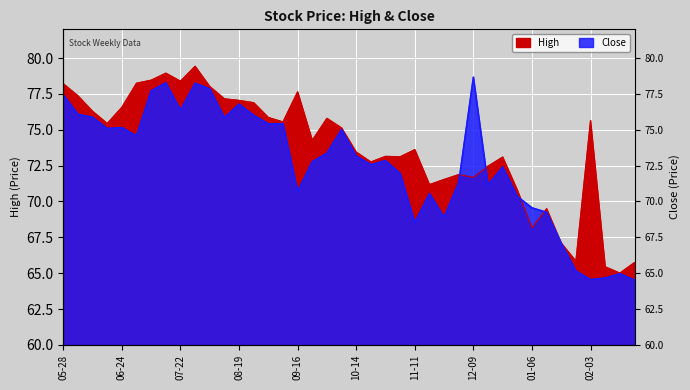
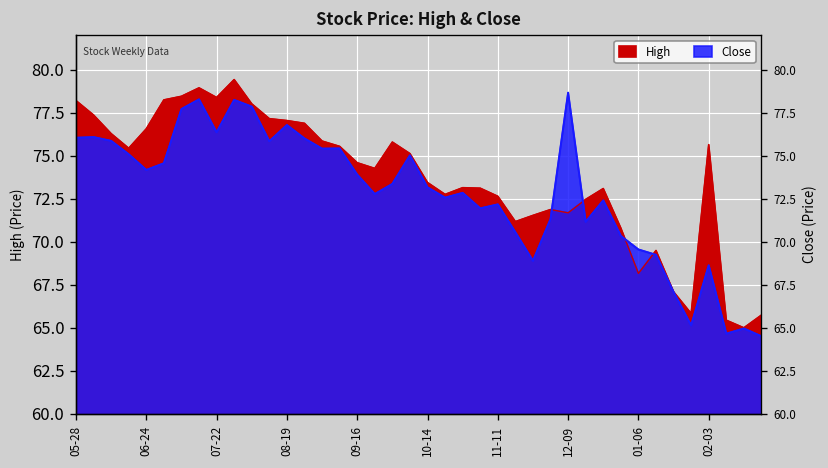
  {
    "High": {
      "05-28": 78.2,
      "06-24": 76.6,
      "07-22": 78.4,
      "08-19": 77.0,
-     "09-16": 77.6,
+     "09-16": 74.6,
      "10-14": 73.4,
-     "11-11": 73.6,
+     "11-11": 72.6,
      "12-09": 71.7,
      "01-06": 68.2,
      "02-03": 75.6
    },
    "Close": {
-     "05-28": 77.4,
-     "06-24": 75.2,
+     "05-28": 76.0,
+     "06-24": 74.2,
      "07-22": 76.4,
      "08-19": 76.8,
-     "09-16": 70.7,
+     "09-16": 73.9,
      "10-14": 73.2,
-     "11-11": 68.5,
+     "11-11": 72.2,
      "12-09": 78.7,
      "01-06": 69.6,
-     "02-03": 64.6
+     "02-03": 68.6
    }
  }
